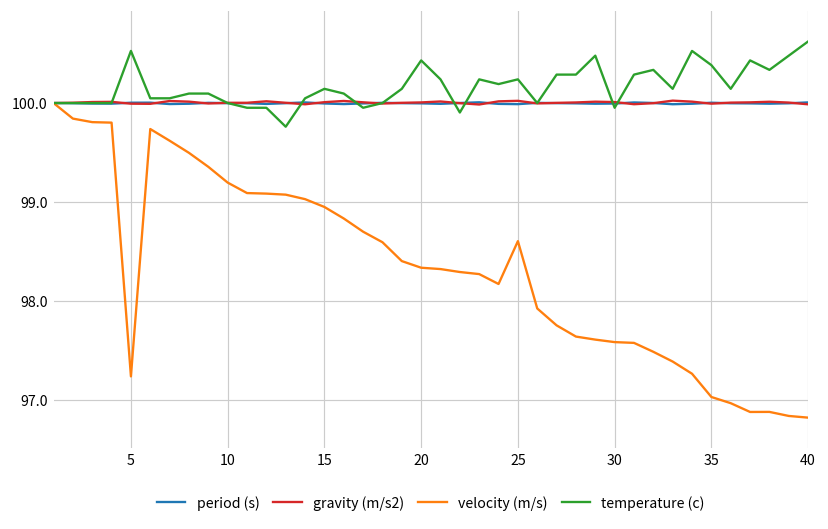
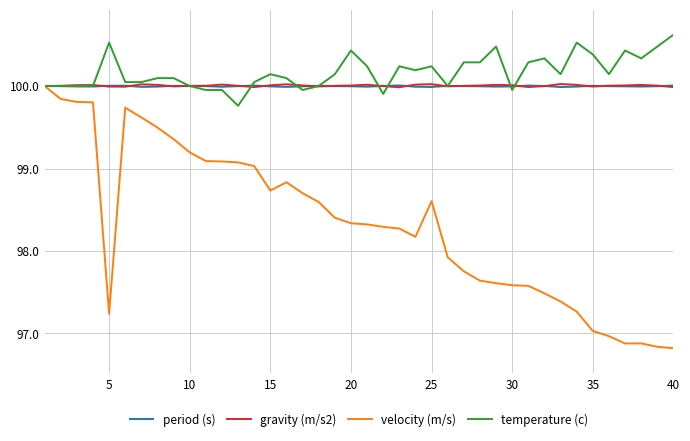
  {
    "period (s)": {
      "25": 100.0
    },
    "gravity (m/s2)": {
      "25": 100.0
    },
    "velocity (m/s)": {
      "5": 97.2,
      "10": 99.2,
-     "15": 98.9,
+     "15": 98.7,
      "20": 98.3,
      "25": 98.6,
      "30": 97.6,
      "35": 97.0,
      "40": 96.8
    },
    "temperature (c)": {
      "5": 100.5,
      "15": 100.1,
      "20": 100.4,
      "25": 100.2,
      "30": 100.0,
      "35": 100.4,
      "40": 100.6
    }
  }
